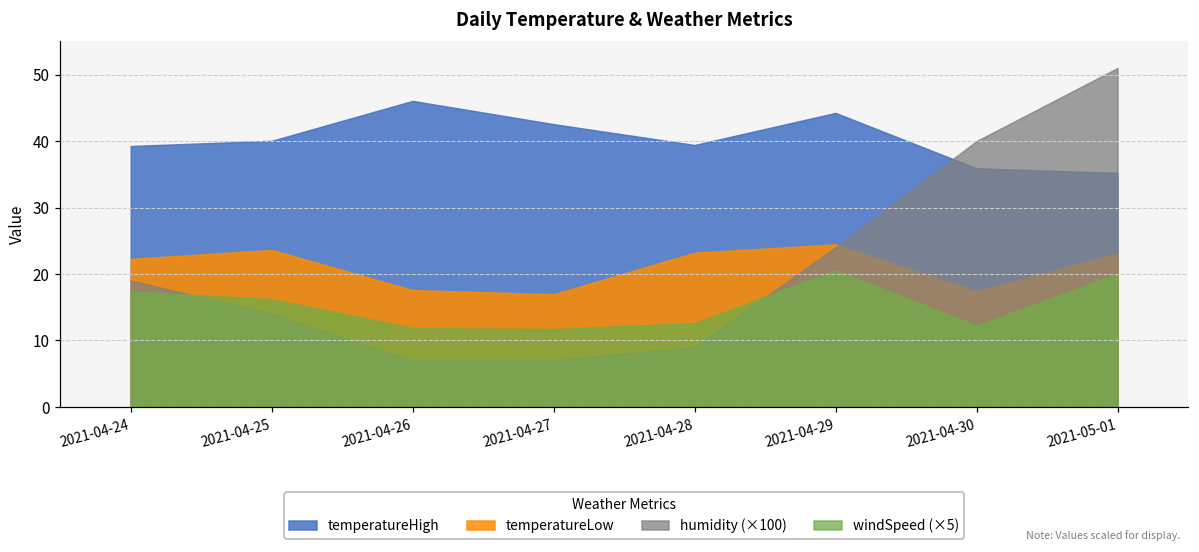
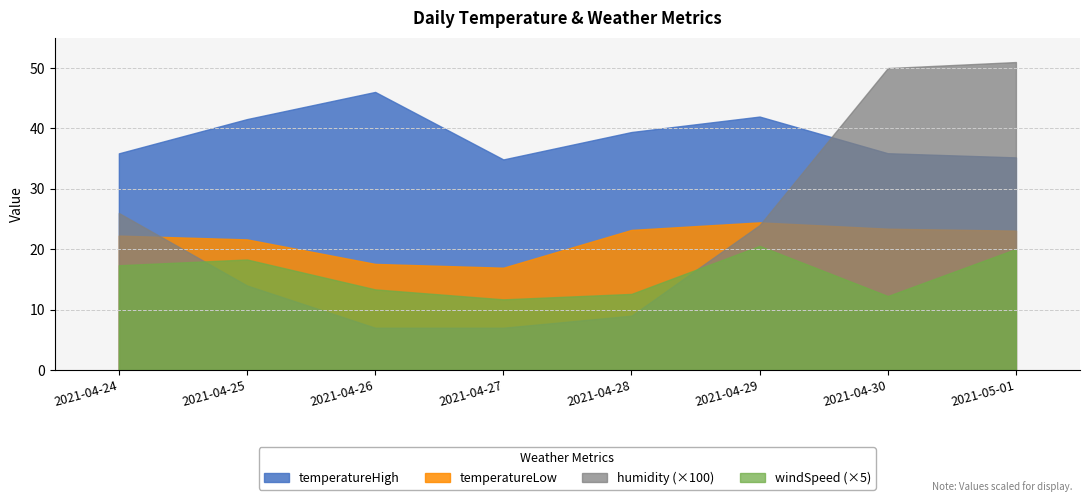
  {
    "temperatureHigh": {
-     "2021-04-24": 39,
-     "2021-04-25": 40,
+     "2021-04-24": 36,
+     "2021-04-25": 42,
      "2021-04-26": 46,
-     "2021-04-27": 43,
+     "2021-04-27": 35,
      "2021-04-28": 39,
-     "2021-04-29": 44,
+     "2021-04-29": 42,
      "2021-04-30": 36,
      "2021-05-01": 35
    },
    "temperatureLow": {
      "2021-04-24": 22,
-     "2021-04-25": 24,
+     "2021-04-25": 22,
      "2021-04-26": 18,
      "2021-04-27": 17,
      "2021-04-28": 23,
      "2021-04-29": 24,
-     "2021-04-30": 17,
+     "2021-04-30": 23,
      "2021-05-01": 23
    },
    "humidity (×100)": {
-     "2021-04-24": 19,
+     "2021-04-24": 26,
      "2021-04-25": 14,
      "2021-04-26": 7,
      "2021-04-27": 7,
      "2021-04-28": 9,
      "2021-04-29": 24,
-     "2021-04-30": 40,
+     "2021-04-30": 50,
      "2021-05-01": 51
    },
    "windSpeed (×5)": {
      "2021-04-24": 17,
-     "2021-04-25": 16,
-     "2021-04-26": 12,
+     "2021-04-25": 18,
+     "2021-04-26": 13,
      "2021-04-27": 12,
      "2021-04-28": 13,
      "2021-04-29": 21,
      "2021-04-30": 12,
      "2021-05-01": 20
    }
  }
